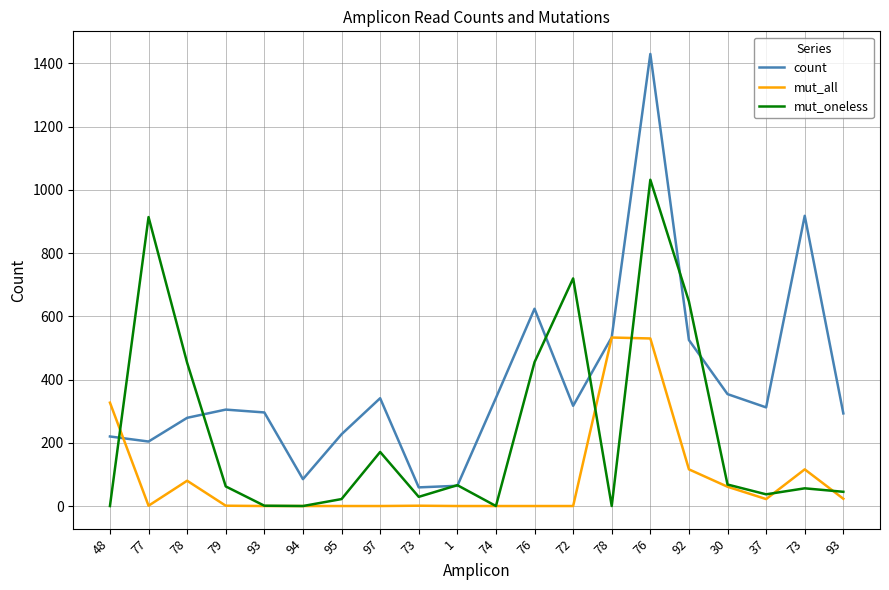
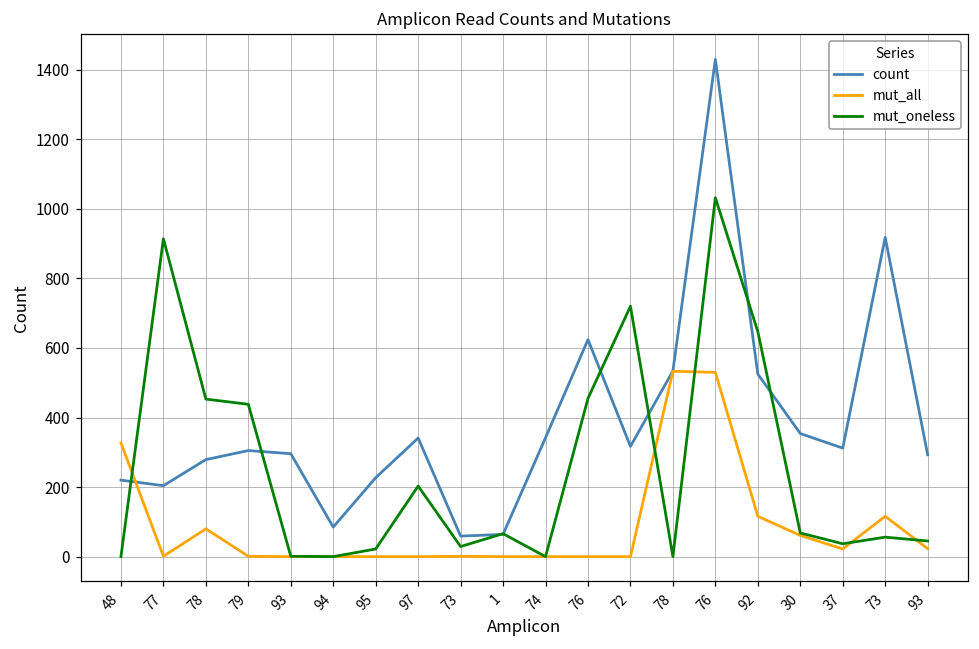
  {
    "count": {
      "48": 220,
      "77": 200,
      "79": 310,
      "94": 90,
      "95": 230,
      "97": 340,
      "74": 340,
      "72": 320,
      "92": 530,
      "30": 350,
      "37": 310
    },
    "mut_all": {
      "48": 330,
      "77": 0,
      "79": 0,
      "95": 0,
      "97": 0,
      "1": 0,
      "72": 0,
      "92": 120,
      "37": 20
    },
    "mut_oneless": {
      "48": 0,
      "77": 910,
-     "79": 60,
+     "79": 440,
      "95": 20,
-     "97": 170,
+     "97": 200,
      "72": 720,
      "92": 650,
      "37": 40
    }
  }
